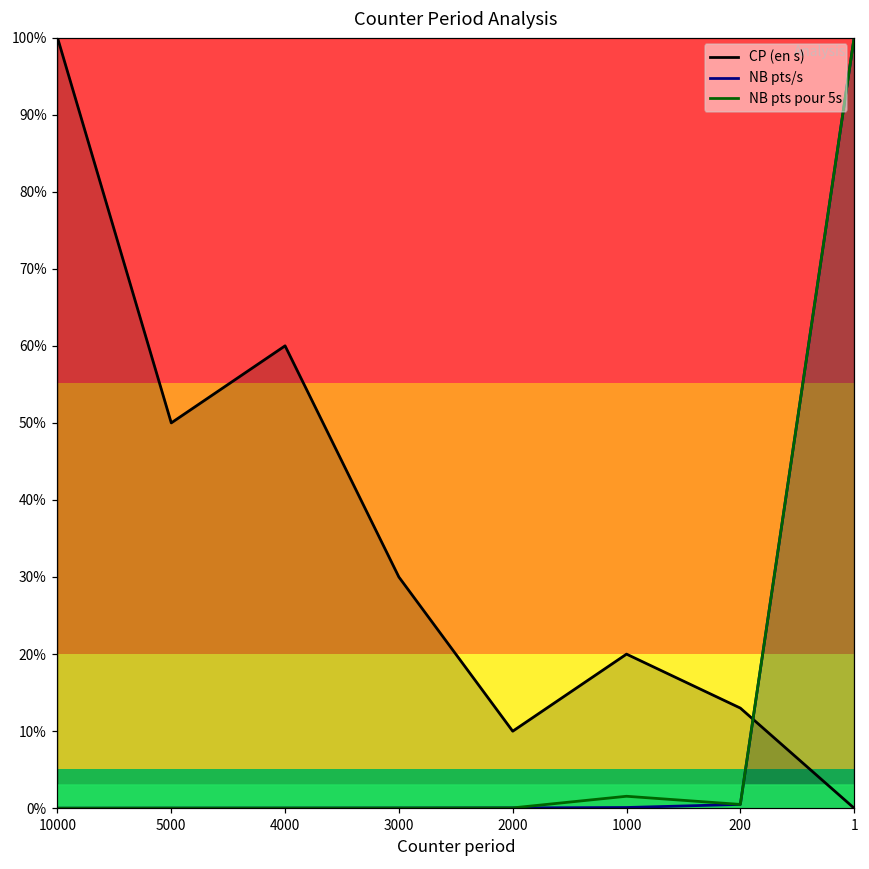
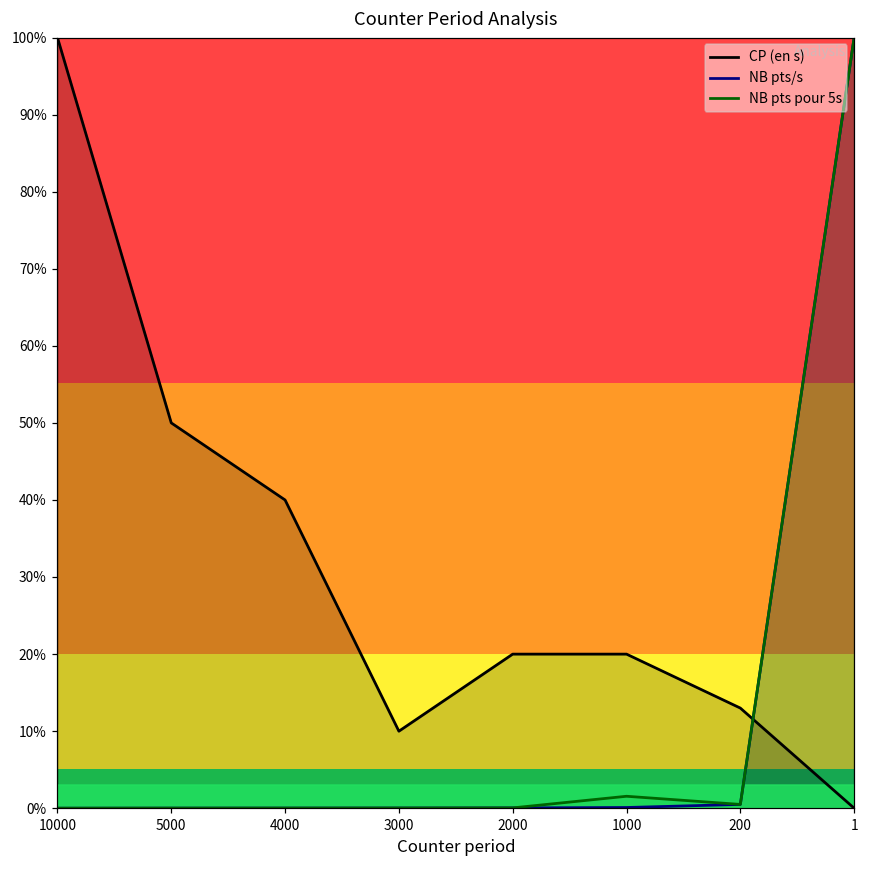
  {
    "CP (en s)": {
      "10000": "100%",
      "5000": "50%",
-     "4000": "60%",
-     "3000": "30%",
-     "2000": "10%",
+     "4000": "40%",
+     "3000": "10%",
+     "2000": "20%",
      "1000": "20%",
      "200": "13%"
    }
  }
